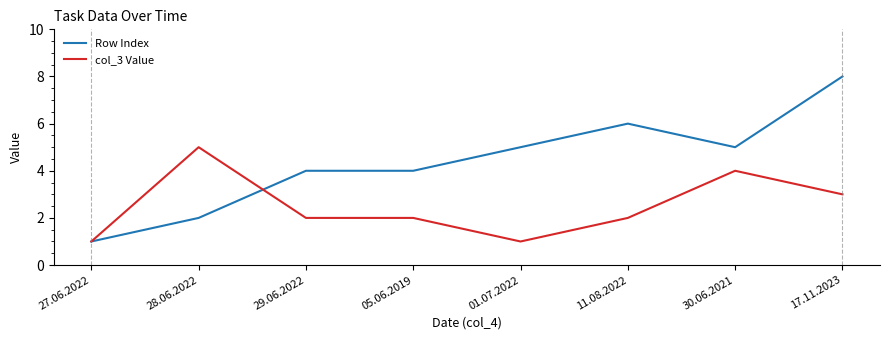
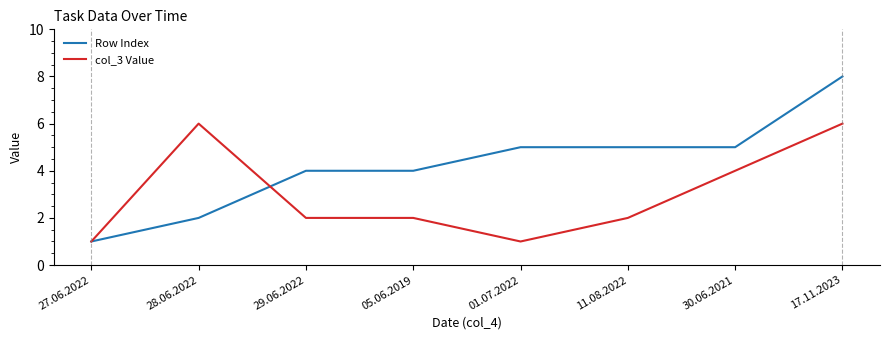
  {
    "Row Index": {
      "28.06.2022": 2,
      "29.06.2022": 4,
      "05.06.2019": 4,
      "01.07.2022": 5,
-     "11.08.2022": 6,
+     "11.08.2022": 5,
      "30.06.2021": 5,
      "17.11.2023": 8
    },
    "col_3 Value": {
-     "28.06.2022": 5,
+     "28.06.2022": 6,
      "29.06.2022": 2,
      "05.06.2019": 2,
      "01.07.2022": 1,
      "11.08.2022": 2,
      "30.06.2021": 4,
-     "17.11.2023": 3
+     "17.11.2023": 6
    }
  }
